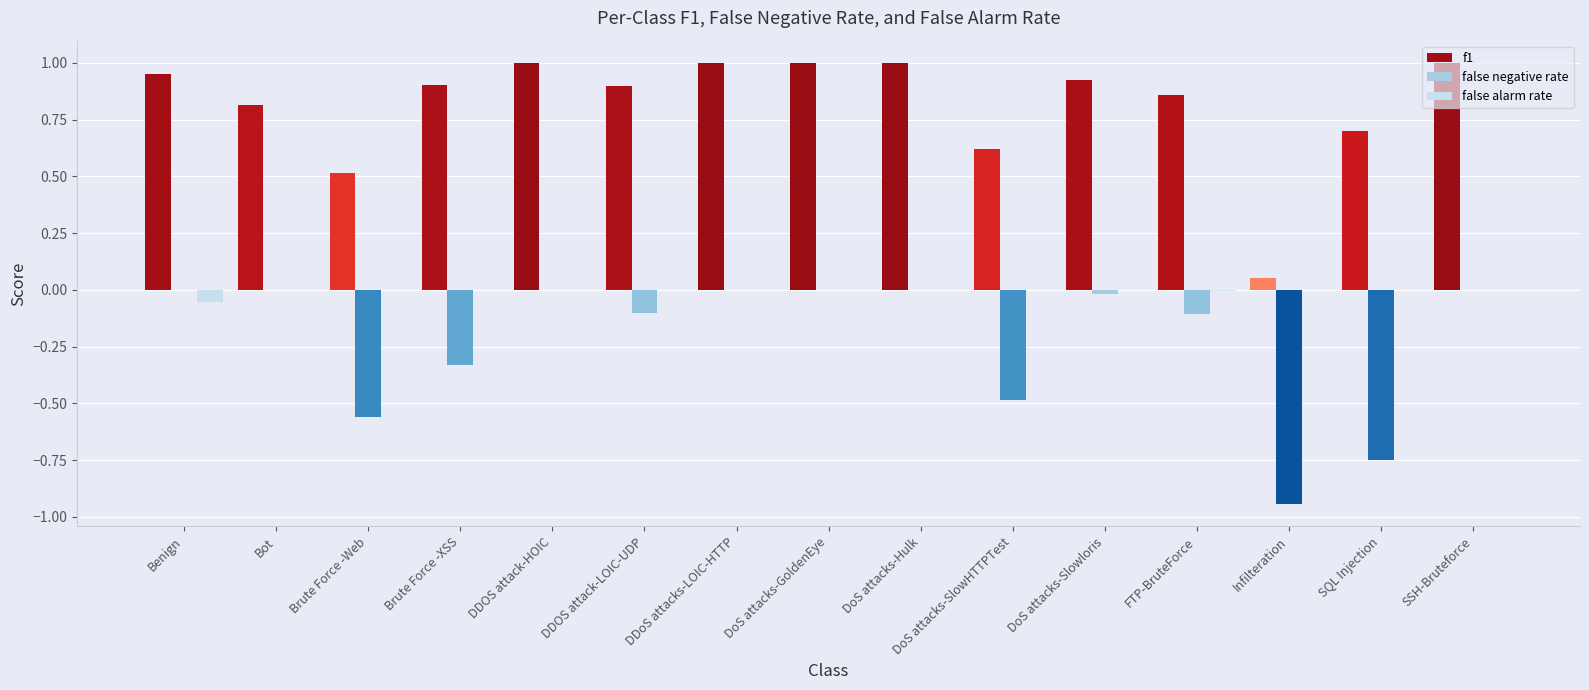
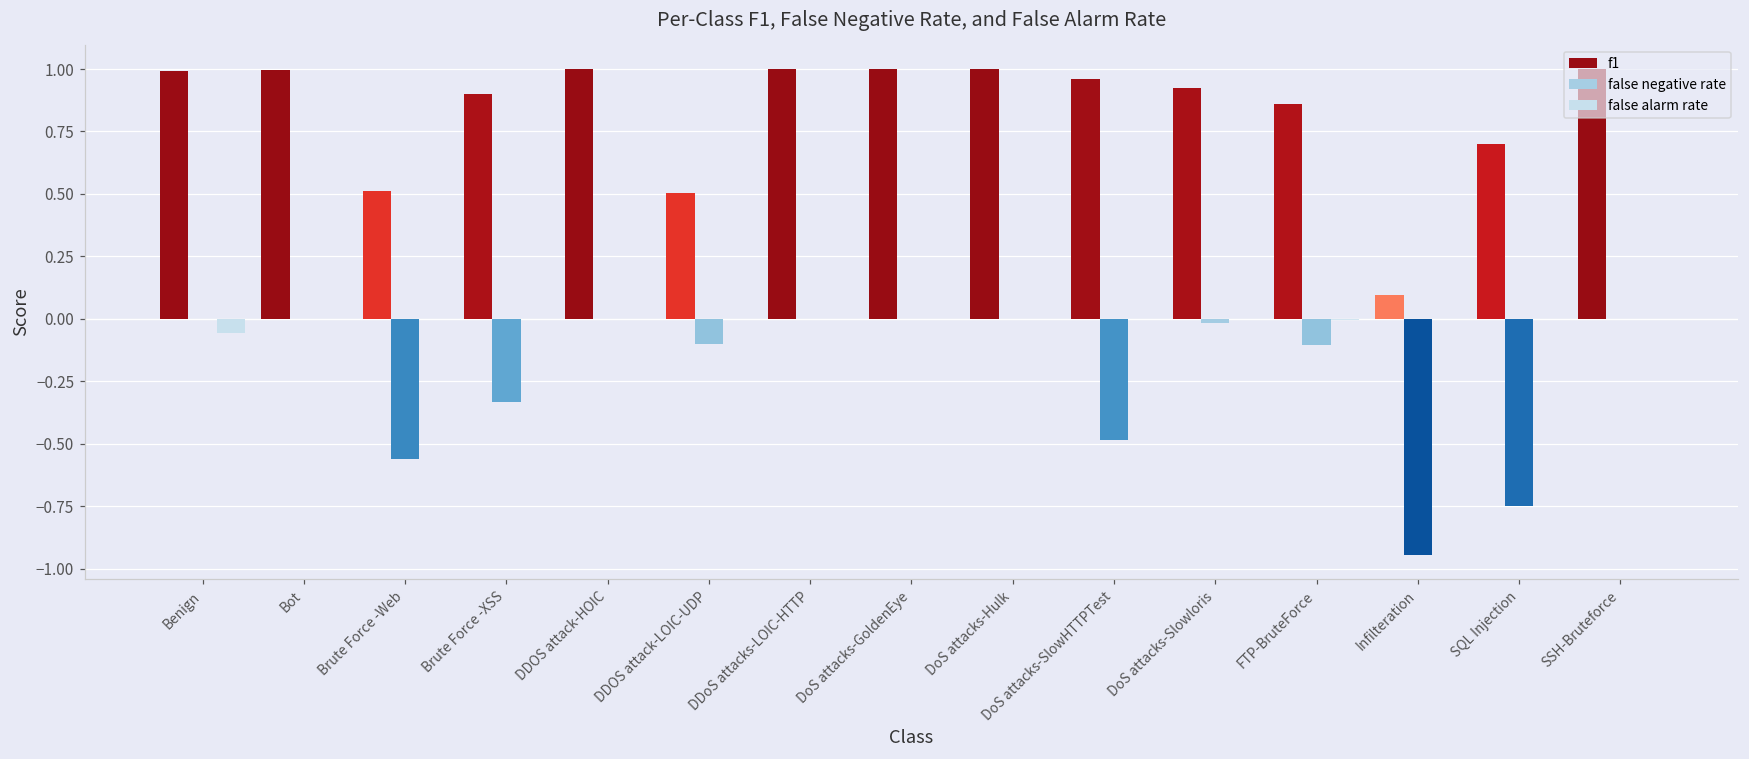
  {
    "f1": {
-     "Benign": 0.95,
-     "Bot": 0.81,
+     "Benign": 0.99,
+     "Bot": 1.00,
      "Brute Force -Web": 0.51,
      "Brute Force -XSS": 0.90,
      "DDOS attack-HOIC": 1.00,
-     "DDOS attack-LOIC-UDP": 0.90,
+     "DDOS attack-LOIC-UDP": 0.50,
      "DDoS attacks-LOIC-HTTP": 1.00,
      "DoS attacks-GoldenEye": 1.00,
      "DoS attacks-Hulk": 1.00,
-     "DoS attacks-SlowHTTPTest": 0.62,
+     "DoS attacks-SlowHTTPTest": 0.96,
      "DoS attacks-Slowloris": 0.92,
      "FTP-BruteForce": 0.86,
-     "Infilteration": 0.05,
+     "Infilteration": 0.09,
      "SQL Injection": 0.70
    }
  }
